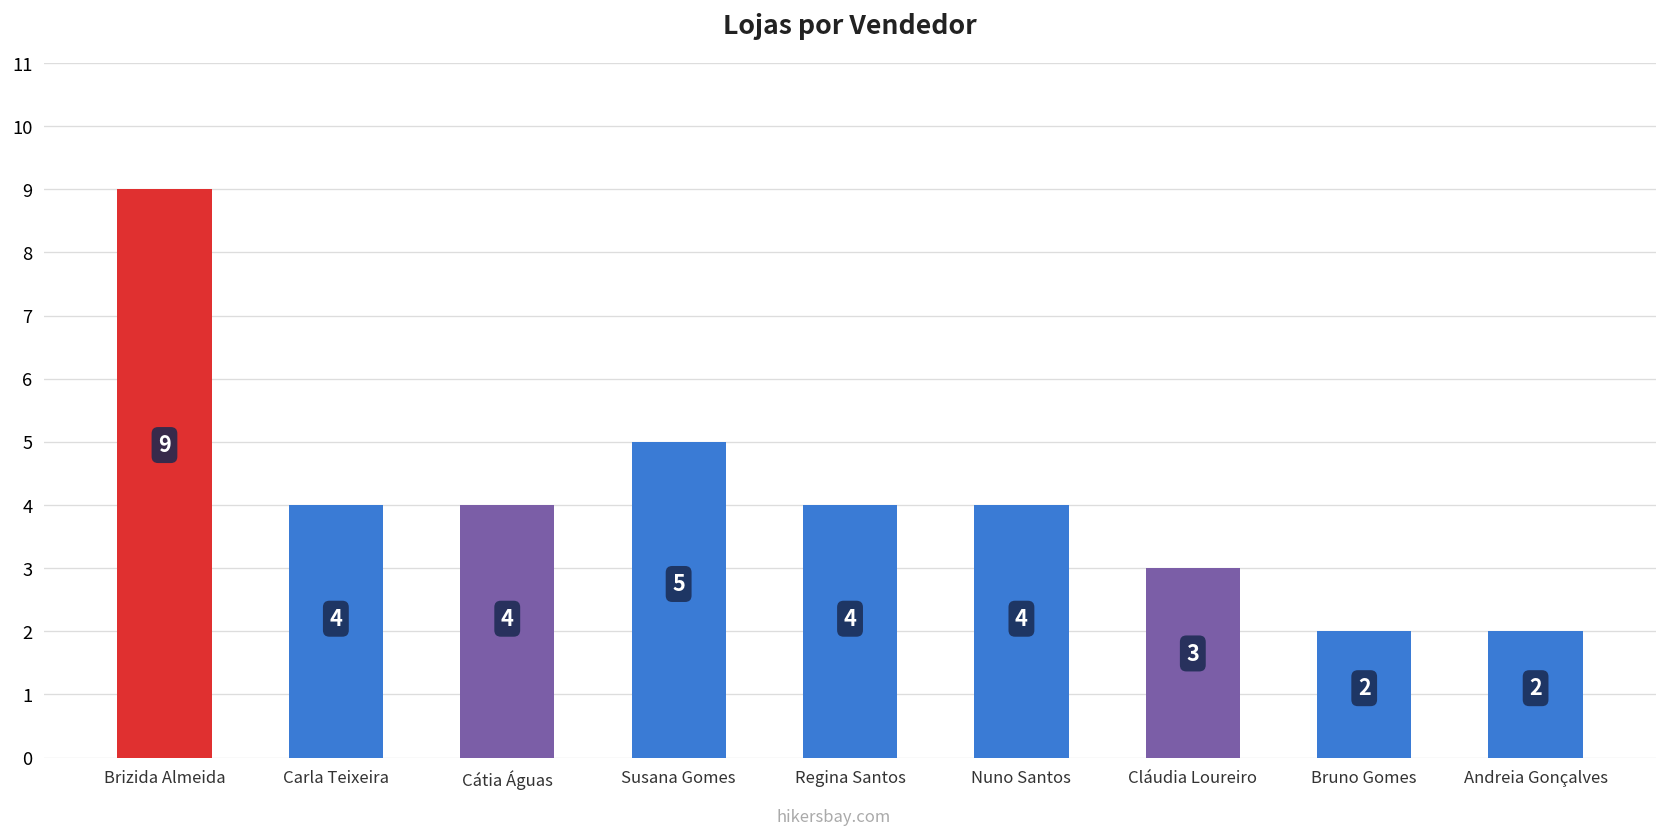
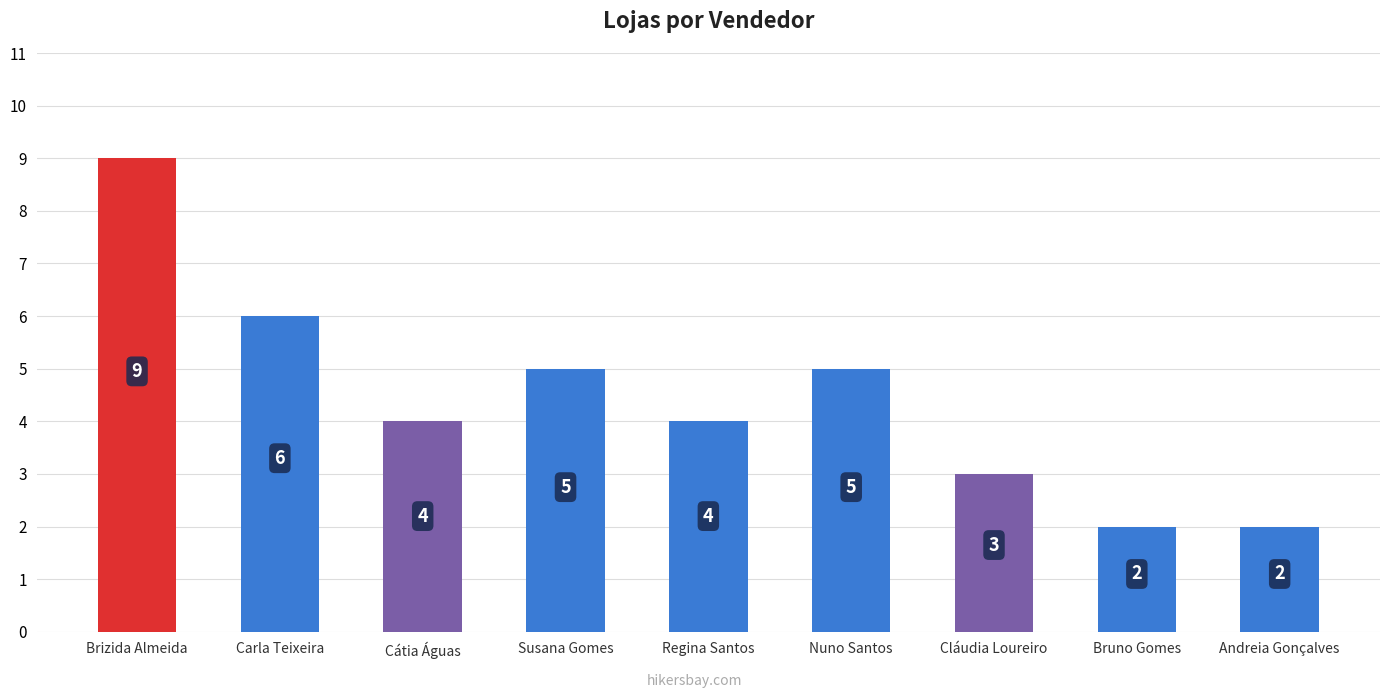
  {
-   "Carla Teixeira": 4,
-   "Nuno Santos": 4
+   "Carla Teixeira": 6,
+   "Nuno Santos": 5
  }
